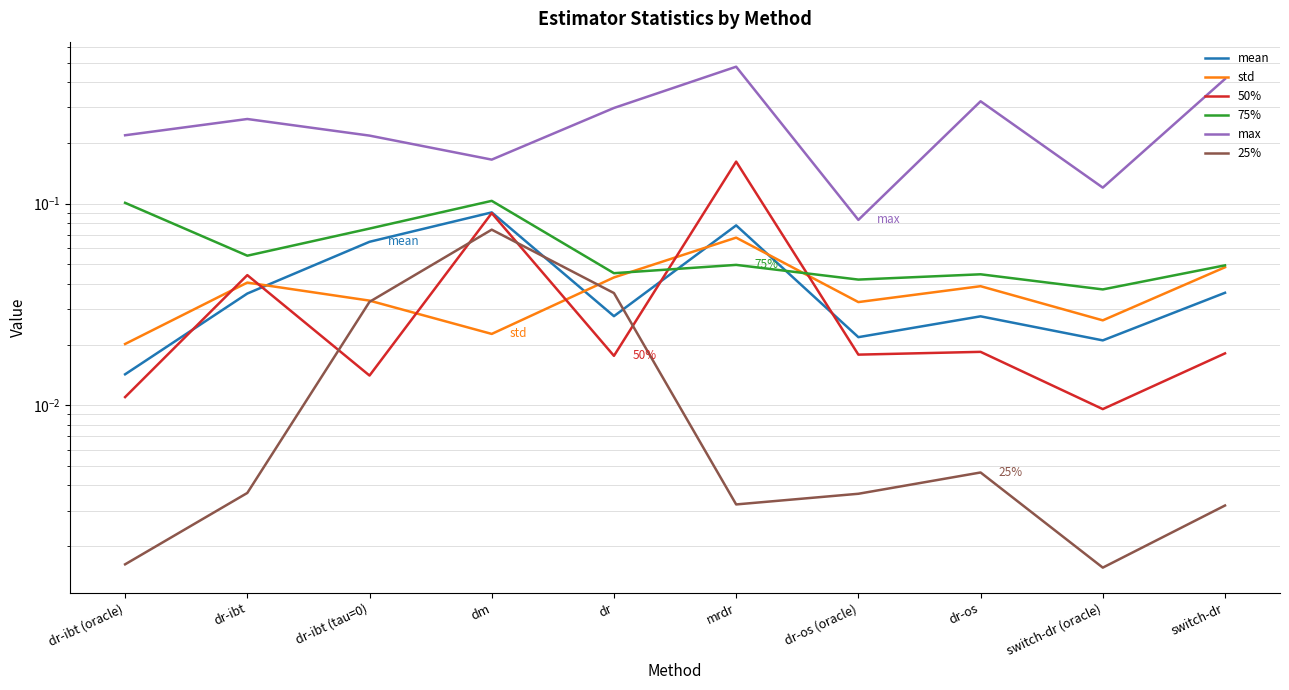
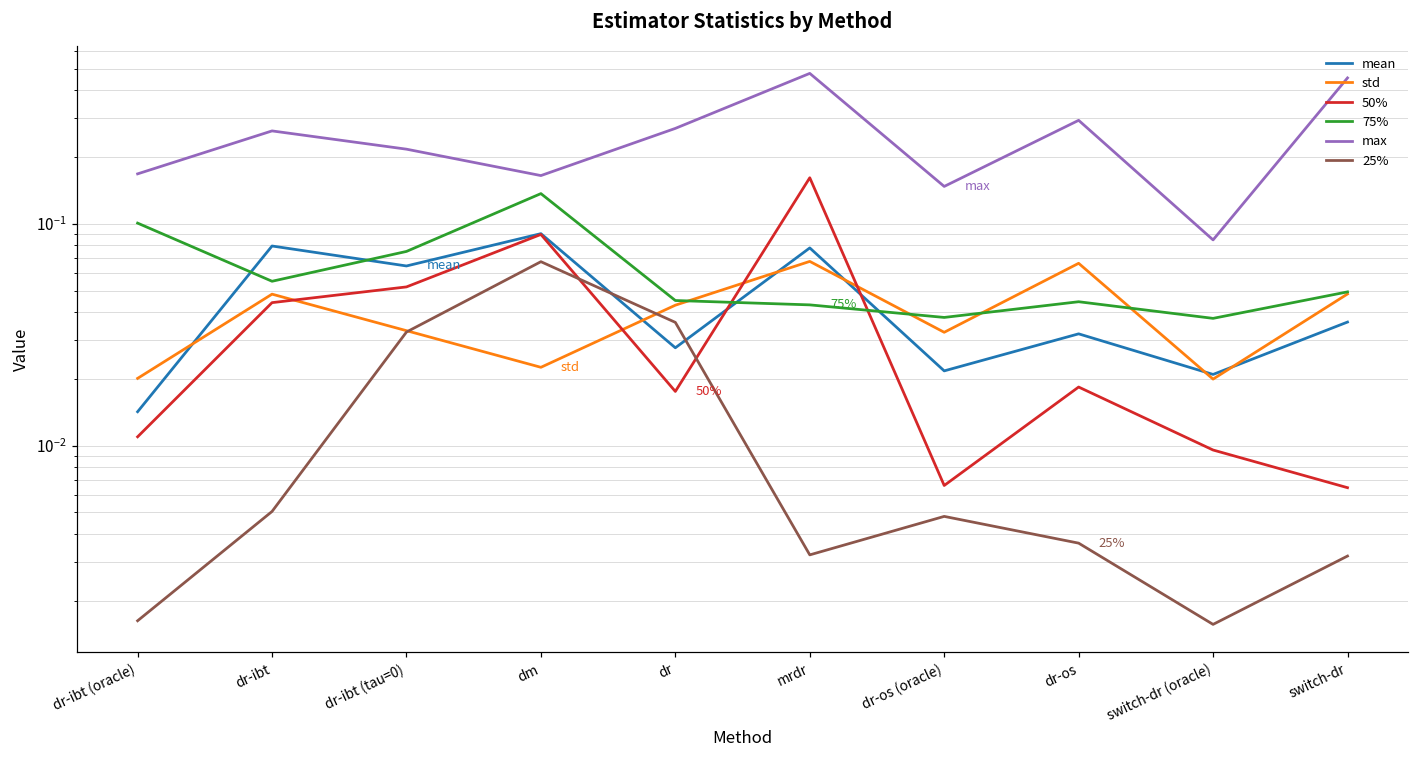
  {
    "mean": {
      "dr-ibt (oracle)": 0.014,
-     "dr-ibt": 0.036,
+     "dr-ibt": 0.080,
      "dr-ibt (tau=0)": 0.065,
      "dr": 0.028,
      "mrdr": 0.078,
      "dr-os (oracle)": 0.022,
-     "dr-os": 0.028,
+     "dr-os": 0.032,
      "switch-dr (oracle)": 0.021,
      "switch-dr": 0.036
    },
    "std": {
      "dr-ibt (oracle)": 0.020,
-     "dr-ibt": 0.041,
+     "dr-ibt": 0.048,
      "dm": 0.023,
      "dr": 0.043,
      "mrdr": 0.068,
      "dr-os (oracle)": 0.032,
-     "dr-os": 0.039,
-     "switch-dr (oracle)": 0.026
+     "dr-os": 0.066,
+     "switch-dr (oracle)": 0.020
    },
    "50%": {
      "dr-ibt (oracle)": 0.011,
      "dr-ibt": 0.044,
-     "dr-ibt (tau=0)": 0.014,
+     "dr-ibt (tau=0)": 0.052,
      "mrdr": 0.16,
-     "dr-os (oracle)": 0.018,
+     "dr-os (oracle)": 0.0066,
      "dr-os": 0.018,
      "switch-dr (oracle)": 0.010,
-     "switch-dr": 0.018
+     "switch-dr": 0.0065
    },
    "75%": {
      "dr-ibt (oracle)": 0.10,
      "dr-ibt": 0.055,
      "dr-ibt (tau=0)": 0.075,
-     "dm": 0.10,
+     "dm": 0.14,
      "dr": 0.045,
-     "mrdr": 0.050,
-     "dr-os (oracle)": 0.042,
+     "mrdr": 0.043,
+     "dr-os (oracle)": 0.038,
      "dr-os": 0.045,
      "switch-dr (oracle)": 0.038
    },
    "max": {
-     "dr-ibt (oracle)": 0.22,
+     "dr-ibt (oracle)": 0.17,
      "dr-ibt": 0.26,
      "dr-ibt (tau=0)": 0.22,
      "dm": 0.17,
-     "dr": 0.30,
+     "dr": 0.27,
      "mrdr": 0.48,
-     "dr-os (oracle)": 0.083,
-     "dr-os": 0.32,
-     "switch-dr (oracle)": 0.12,
-     "switch-dr": 0.42
+     "dr-os (oracle)": 0.15,
+     "dr-os": 0.29,
+     "switch-dr (oracle)": 0.085,
+     "switch-dr": 0.46
    },
    "25%": {
      "dr-ibt (oracle)": 0.0016,
-     "dr-ibt": 0.0037,
-     "dm": 0.074,
+     "dr-ibt": 0.0051,
+     "dm": 0.068,
      "dr": 0.036,
      "mrdr": 0.0032,
-     "dr-os (oracle)": 0.0036,
-     "dr-os": 0.0046,
+     "dr-os (oracle)": 0.0048,
+     "dr-os": 0.0036,
      "switch-dr (oracle)": 0.0016,
      "switch-dr": 0.0032
    }
  }
